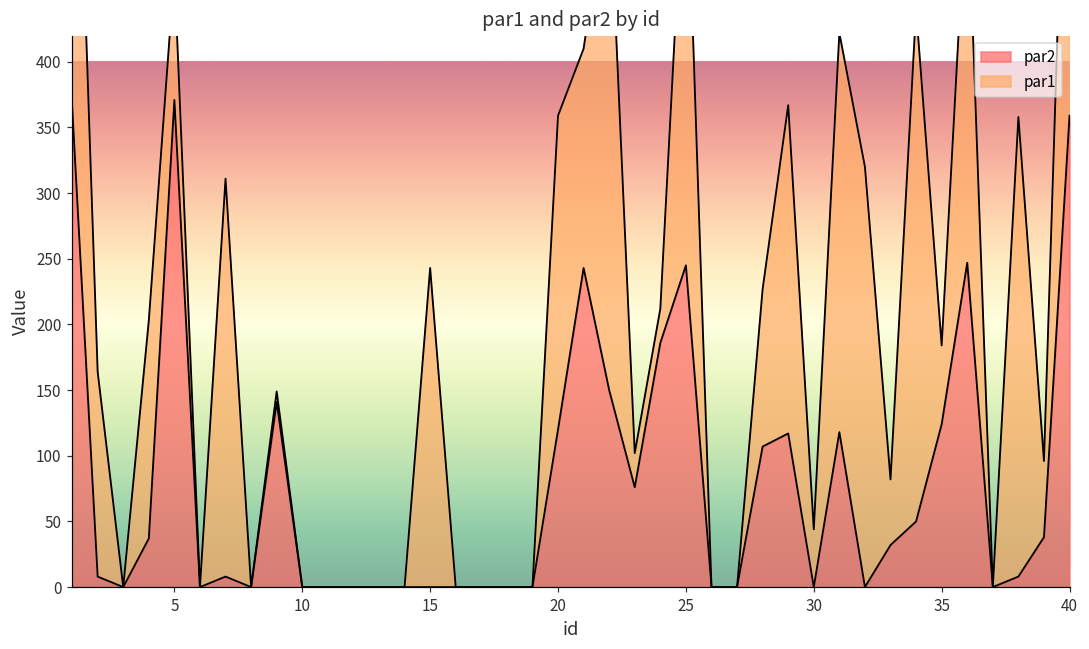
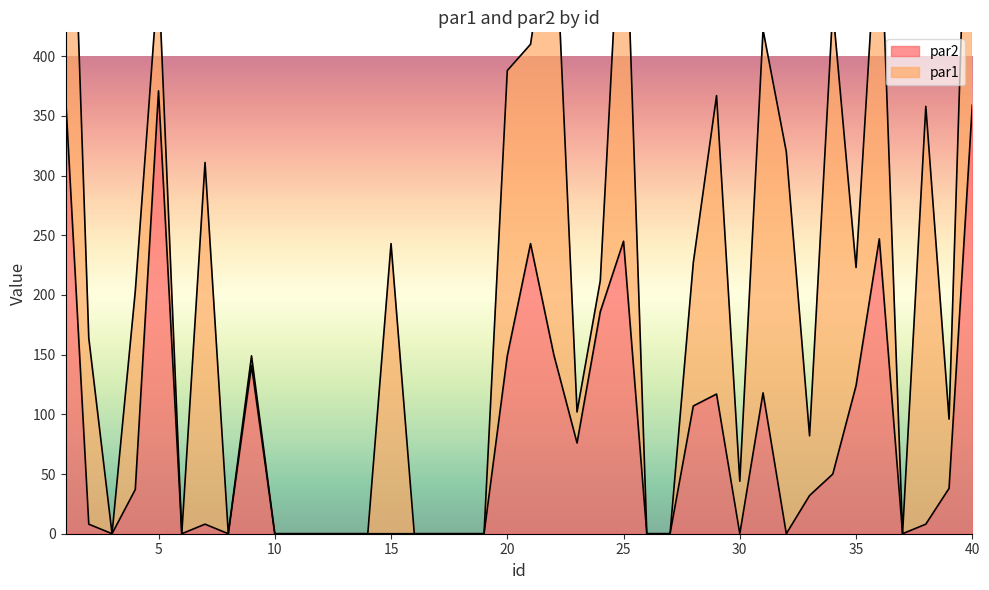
  {
    "par2": {
      "5": 371,
      "15": 0,
-     "20": 120,
+     "20": 149,
      "25": 245,
      "30": 0,
      "35": 124,
      "40": 359
    },
    "par1": {
      "15": 243,
      "20": 239,
      "30": 44,
-     "35": 60
+     "35": 99
    }
  }
